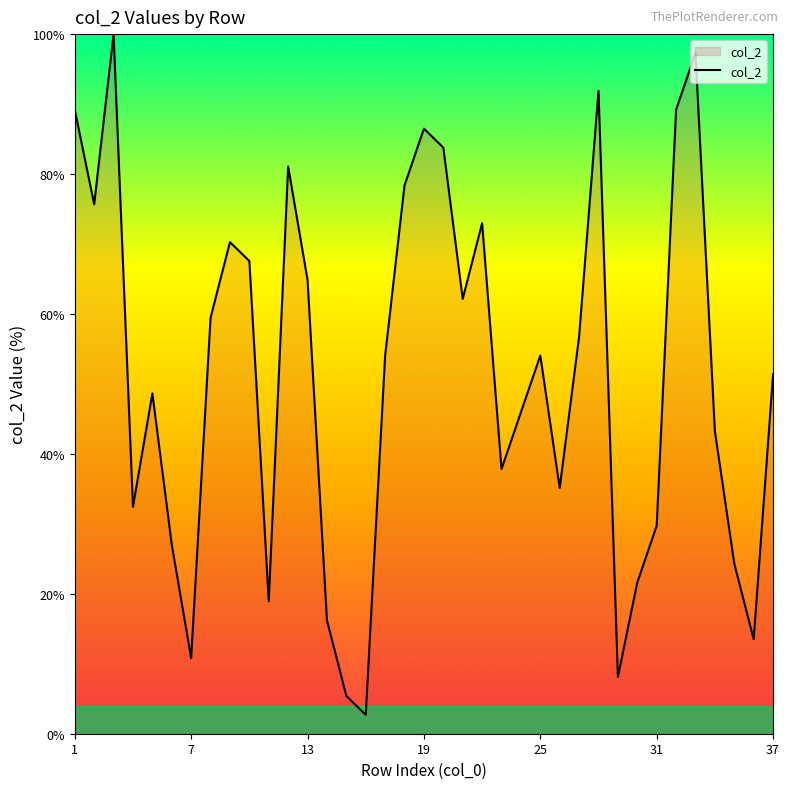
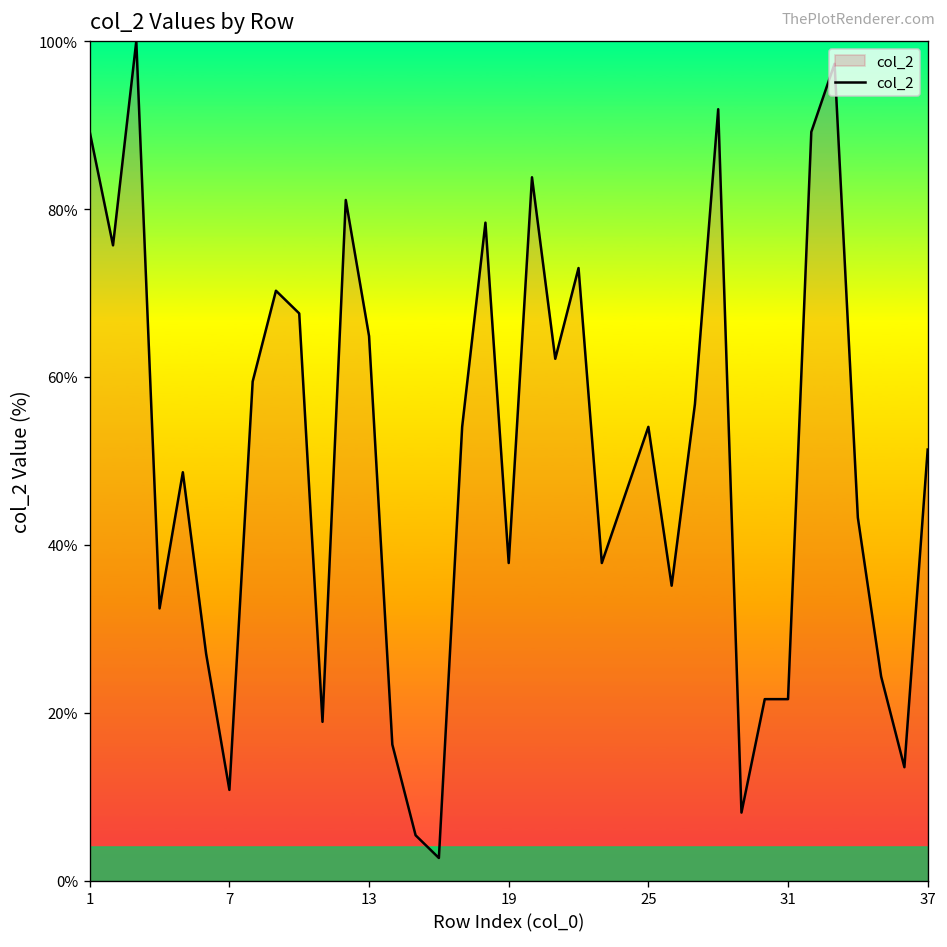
  {
    "1": "89%",
    "7": "11%",
    "13": "65%",
-   "19": "86%",
+   "19": "38%",
    "25": "54%",
-   "31": "30%",
+   "31": "22%",
    "37": "51%"
  }
